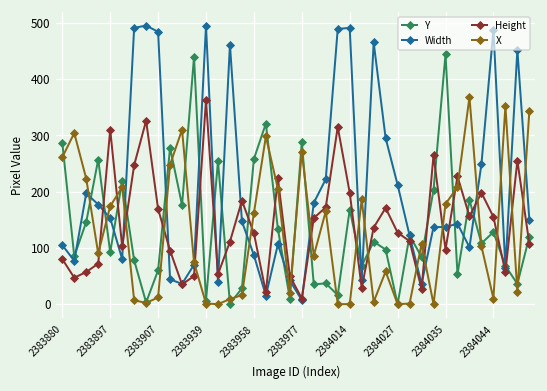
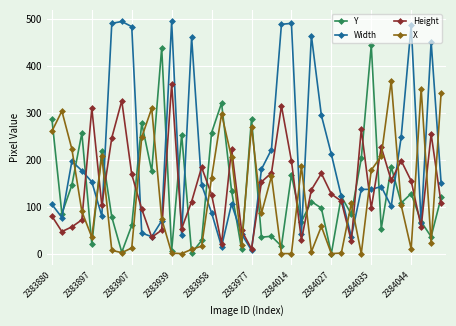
  {
    "Y": {
      "2383880": 290,
-     "2383897": 90,
+     "2383897": 20,
      "2383907": 60,
      "2383958": 260,
      "2383977": 290,
      "2384014": 170,
      "2384035": 440,
      "2384044": 130
    },
    "Width": {
      "2383880": 110,
      "2383897": 150,
      "2383907": 480,
      "2383939": 500,
      "2383958": 90,
      "2384014": 490,
      "2384027": 210,
      "2384035": 140
    },
    "Height": {
      "2383880": 80,
      "2383897": 310,
      "2383907": 170,
      "2383939": 360,
      "2383958": 130,
      "2384014": 200,
      "2384027": 130,
      "2384035": 100,
      "2384044": 160
    },
    "X": {
      "2383880": 260,
-     "2383897": 170,
+     "2383897": 40,
      "2383907": 10,
      "2383958": 160,
      "2383977": 270,
      "2384014": 0,
      "2384035": 180,
      "2384044": 10
    }
  }
